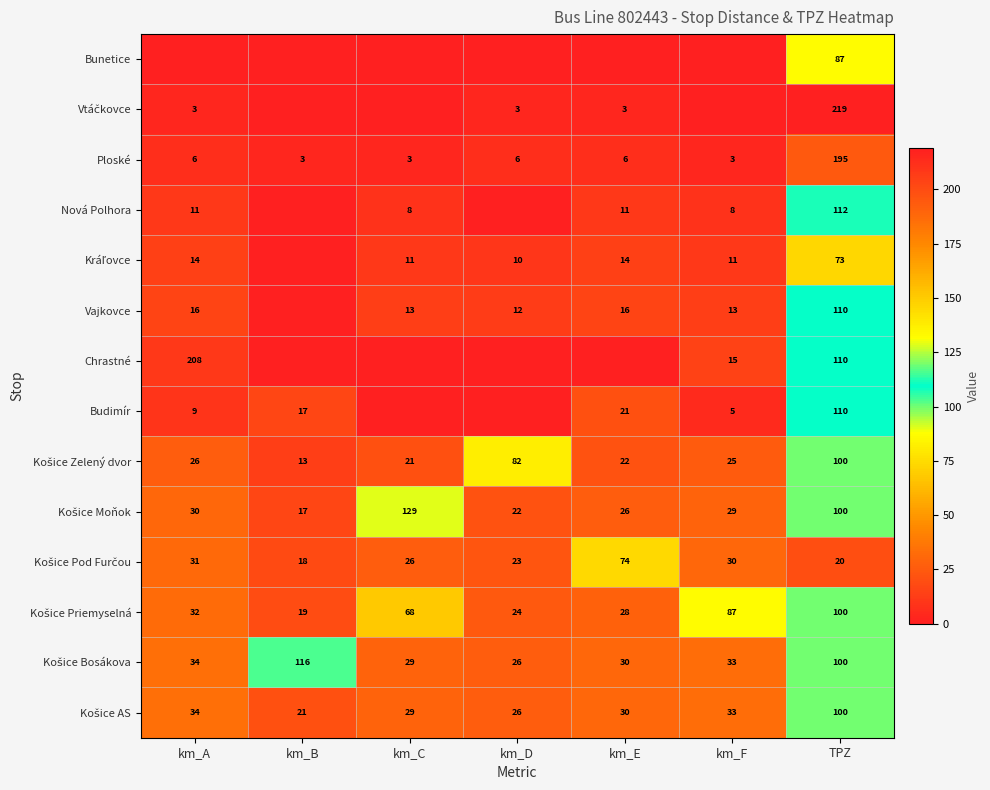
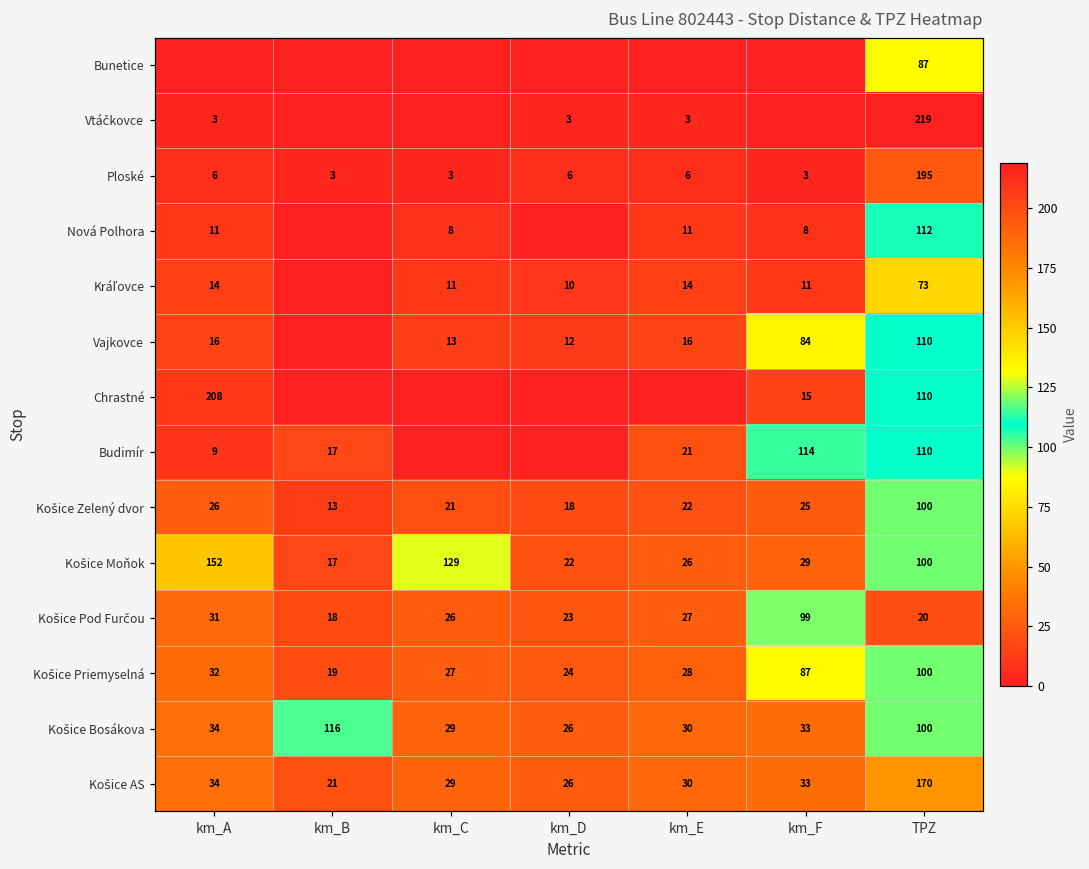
  {
    "Bunetice": {
      "TPZ": 87
    },
    "Vtáčkovce": {
      "km_A": 3,
      "km_D": 3,
      "km_E": 3,
      "TPZ": 219
    },
    "Ploské": {
      "km_A": 6,
      "km_B": 3,
      "km_C": 3,
      "km_D": 6,
      "km_E": 6,
      "km_F": 3,
      "TPZ": 195
    },
    "Nová Polhora": {
      "km_A": 11,
      "km_C": 8,
      "km_E": 11,
      "km_F": 8,
      "TPZ": 112
    },
    "Kráľovce": {
      "km_A": 14,
      "km_C": 11,
      "km_D": 10,
      "km_E": 14,
      "km_F": 11,
      "TPZ": 73
    },
    "Vajkovce": {
      "km_A": 16,
      "km_C": 13,
      "km_D": 12,
      "km_E": 16,
-     "km_F": 13,
+     "km_F": 84,
      "TPZ": 110
    },
    "Chrastné": {
      "km_A": 208,
      "km_F": 15,
      "TPZ": 110
    },
    "Budimír": {
      "km_A": 9,
      "km_B": 17,
      "km_E": 21,
-     "km_F": 5,
+     "km_F": 114,
      "TPZ": 110
    },
    "Košice Zelený dvor": {
      "km_A": 26,
      "km_B": 13,
      "km_C": 21,
-     "km_D": 82,
+     "km_D": 18,
      "km_E": 22,
      "km_F": 25,
      "TPZ": 100
    },
    "Košice Moňok": {
-     "km_A": 30,
+     "km_A": 152,
      "km_B": 17,
      "km_C": 129,
      "km_D": 22,
      "km_E": 26,
      "km_F": 29,
      "TPZ": 100
    },
    "Košice Pod Furčou": {
      "km_A": 31,
      "km_B": 18,
      "km_C": 26,
      "km_D": 23,
-     "km_E": 74,
-     "km_F": 30,
+     "km_E": 27,
+     "km_F": 99,
      "TPZ": 20
    },
    "Košice Priemyselná": {
      "km_A": 32,
      "km_B": 19,
-     "km_C": 68,
+     "km_C": 27,
      "km_D": 24,
      "km_E": 28,
      "km_F": 87,
      "TPZ": 100
    },
    "Košice Bosákova": {
      "km_A": 34,
      "km_B": 116,
      "km_C": 29,
      "km_D": 26,
      "km_E": 30,
      "km_F": 33,
      "TPZ": 100
    },
    "Košice AS": {
      "km_A": 34,
      "km_B": 21,
      "km_C": 29,
      "km_D": 26,
      "km_E": 30,
      "km_F": 33,
-     "TPZ": 100
+     "TPZ": 170
    }
  }
